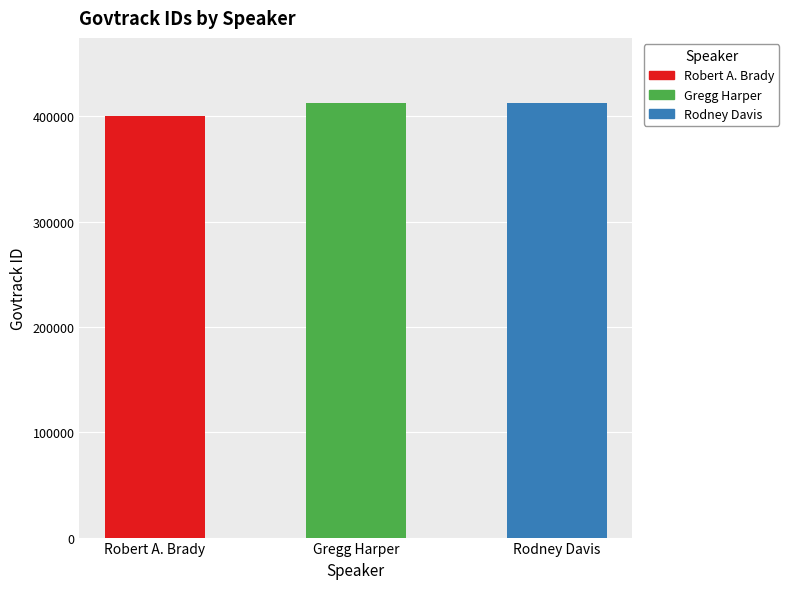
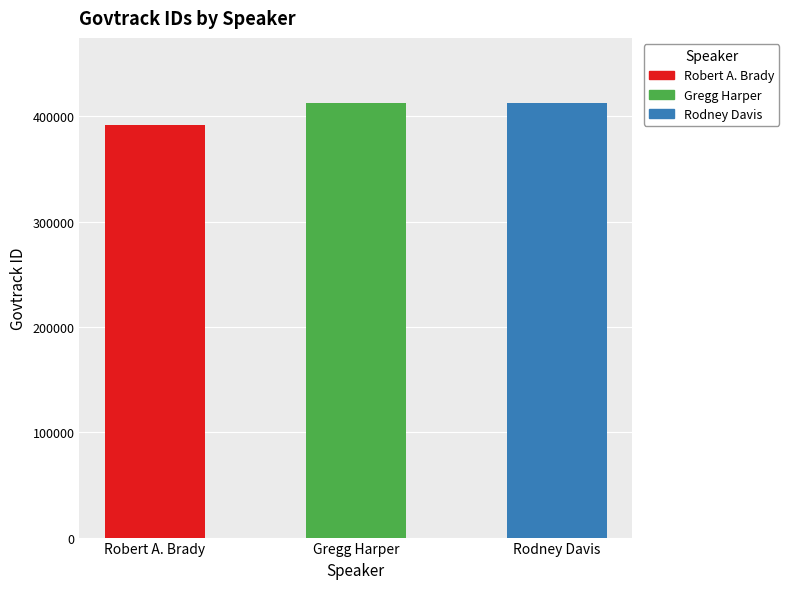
  {
-   "Robert A. Brady": 400000,
+   "Robert A. Brady": 391000,
    "Gregg Harper": 412000,
    "Rodney Davis": 413000
  }
